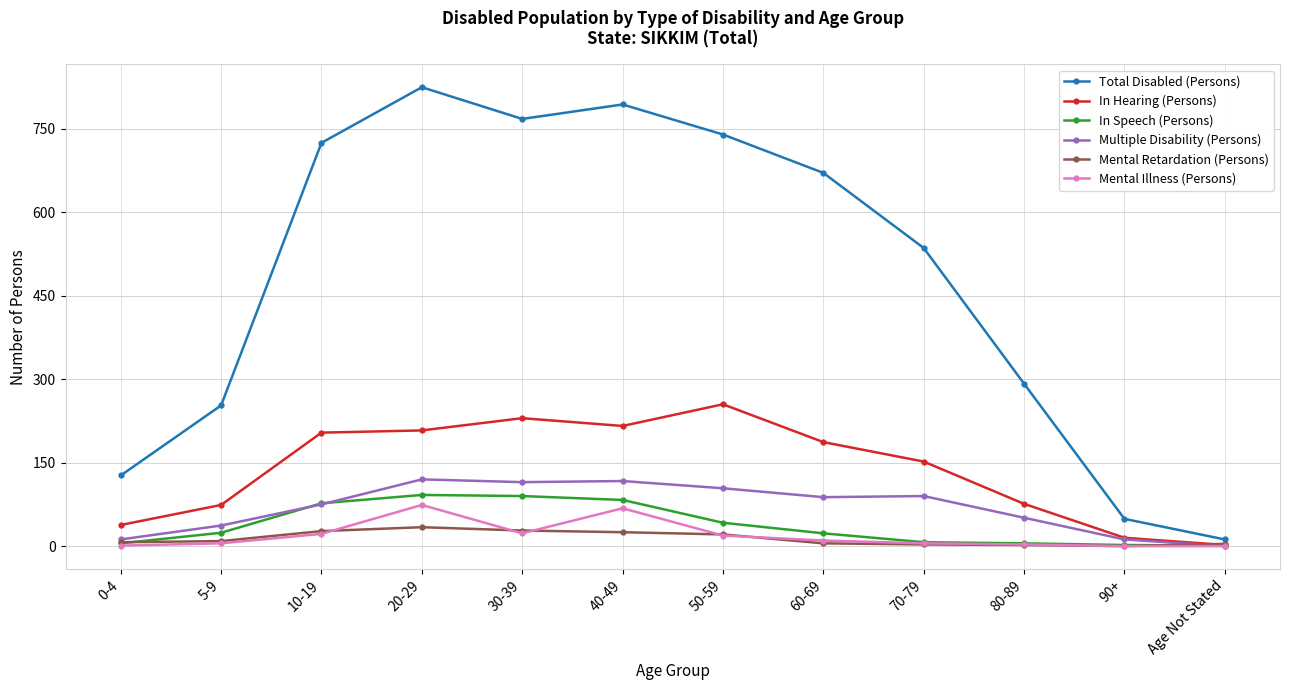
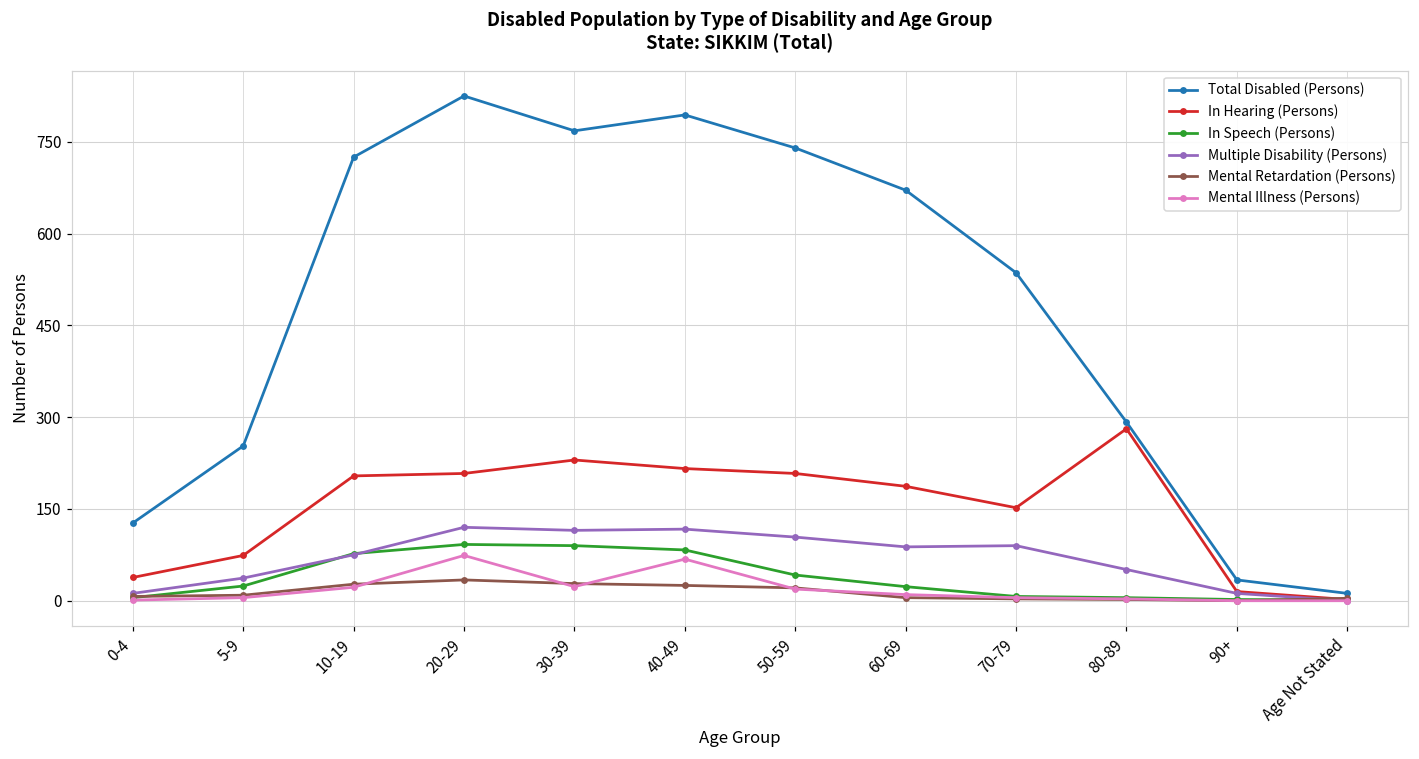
  {
    "Total Disabled (Persons)": {
      "0-4": 130,
      "5-9": 250,
      "10-19": 730,
      "20-29": 830,
      "30-39": 770,
      "40-49": 790,
      "50-59": 740,
      "60-69": 670,
      "70-79": 540,
      "80-89": 290,
-     "90+": 50,
+     "90+": 30,
      "Age Not Stated": 10
    },
    "In Hearing (Persons)": {
      "0-4": 40,
      "5-9": 70,
      "10-19": 200,
      "20-29": 210,
      "30-39": 230,
      "40-49": 220,
-     "50-59": 260,
+     "50-59": 210,
      "60-69": 190,
      "70-79": 150,
-     "80-89": 80
+     "80-89": 280
    },
    "In Speech (Persons)": {
      "5-9": 20,
      "20-29": 90,
      "30-39": 90,
      "40-49": 80,
      "50-59": 40,
      "60-69": 20
    },
    "Multiple Disability (Persons)": {
      "0-4": 10,
      "5-9": 40,
      "20-29": 120,
      "30-39": 120,
      "40-49": 120,
      "50-59": 100,
      "60-69": 90,
      "70-79": 90,
      "80-89": 50
    },
    "Mental Retardation (Persons)": {
      "10-19": 30,
      "20-29": 30,
      "30-39": 30,
      "40-49": 30,
      "60-69": 10
    },
    "Mental Illness (Persons)": {
      "10-19": 20,
      "20-29": 70,
      "30-39": 20,
      "40-49": 70,
      "60-69": 10
    }
  }
